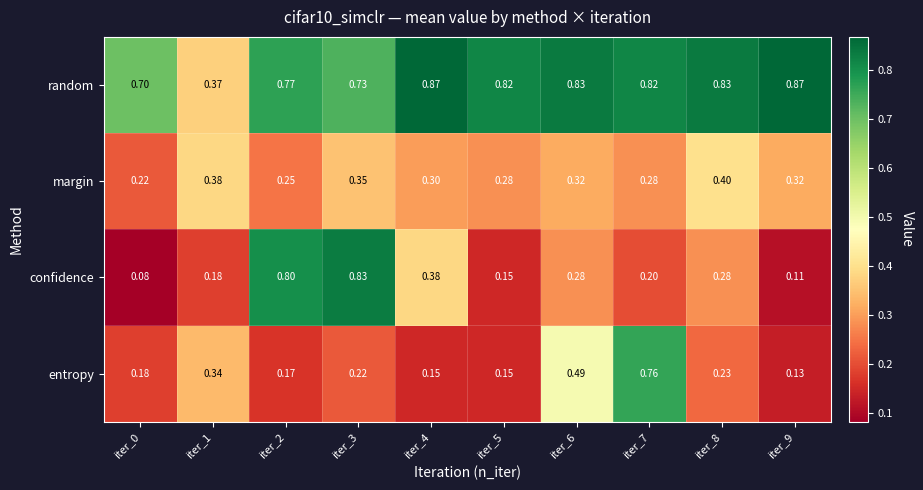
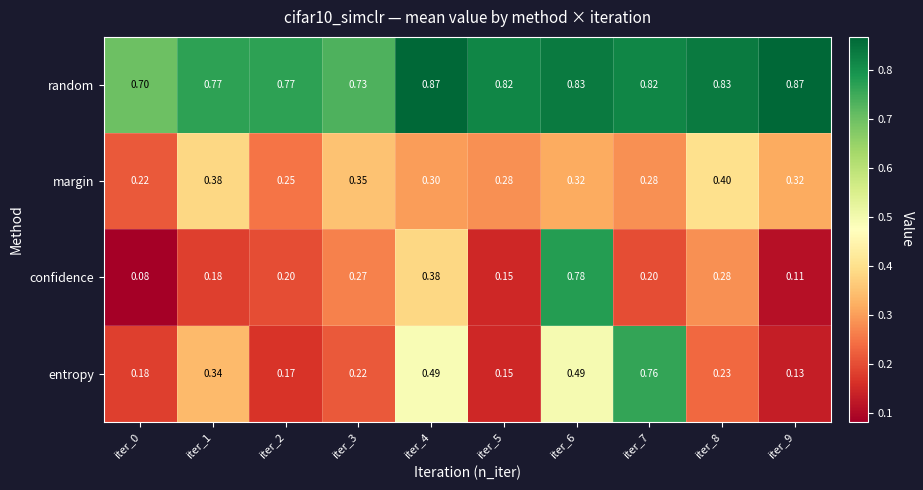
  {
    "random": {
      "iter_0": 0.70,
-     "iter_1": 0.37,
+     "iter_1": 0.77,
      "iter_2": 0.77,
      "iter_3": 0.73,
      "iter_4": 0.87,
      "iter_5": 0.82,
      "iter_6": 0.83,
      "iter_7": 0.82,
      "iter_8": 0.83,
      "iter_9": 0.87
    },
    "margin": {
      "iter_0": 0.22,
      "iter_1": 0.38,
      "iter_2": 0.25,
      "iter_3": 0.35,
      "iter_4": 0.30,
      "iter_5": 0.28,
      "iter_6": 0.32,
      "iter_7": 0.28,
      "iter_8": 0.40,
      "iter_9": 0.32
    },
    "confidence": {
      "iter_0": 0.08,
      "iter_1": 0.18,
-     "iter_2": 0.80,
-     "iter_3": 0.83,
+     "iter_2": 0.20,
+     "iter_3": 0.27,
      "iter_4": 0.38,
      "iter_5": 0.15,
-     "iter_6": 0.28,
+     "iter_6": 0.78,
      "iter_7": 0.20,
      "iter_8": 0.28,
      "iter_9": 0.11
    },
    "entropy": {
      "iter_0": 0.18,
      "iter_1": 0.34,
      "iter_2": 0.17,
      "iter_3": 0.22,
-     "iter_4": 0.15,
+     "iter_4": 0.49,
      "iter_5": 0.15,
      "iter_6": 0.49,
      "iter_7": 0.76,
      "iter_8": 0.23,
      "iter_9": 0.13
    }
  }
